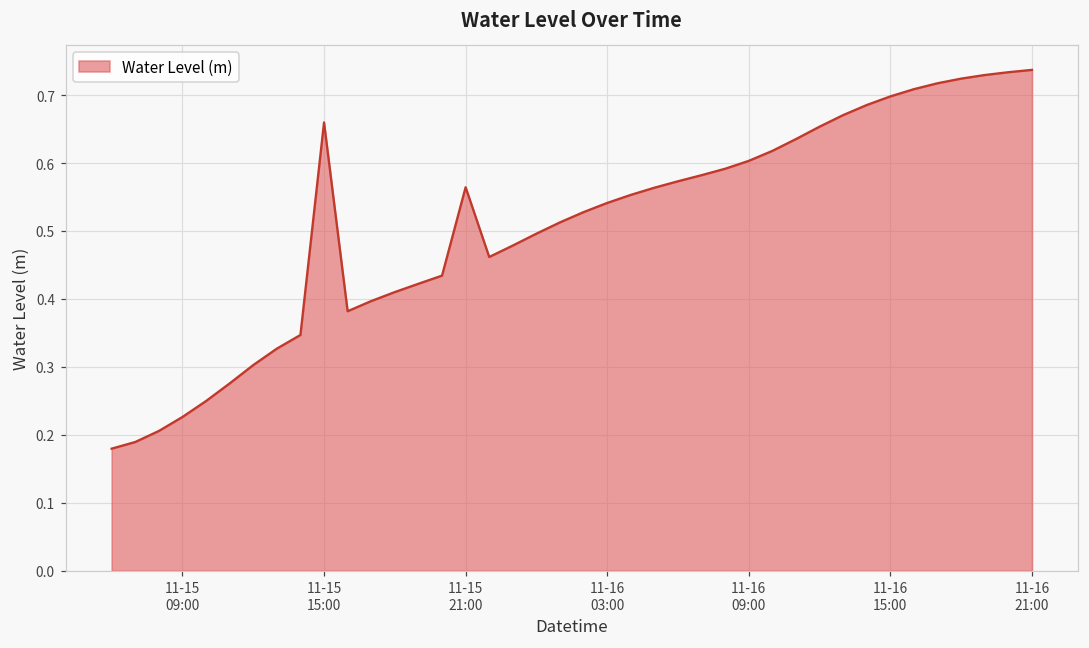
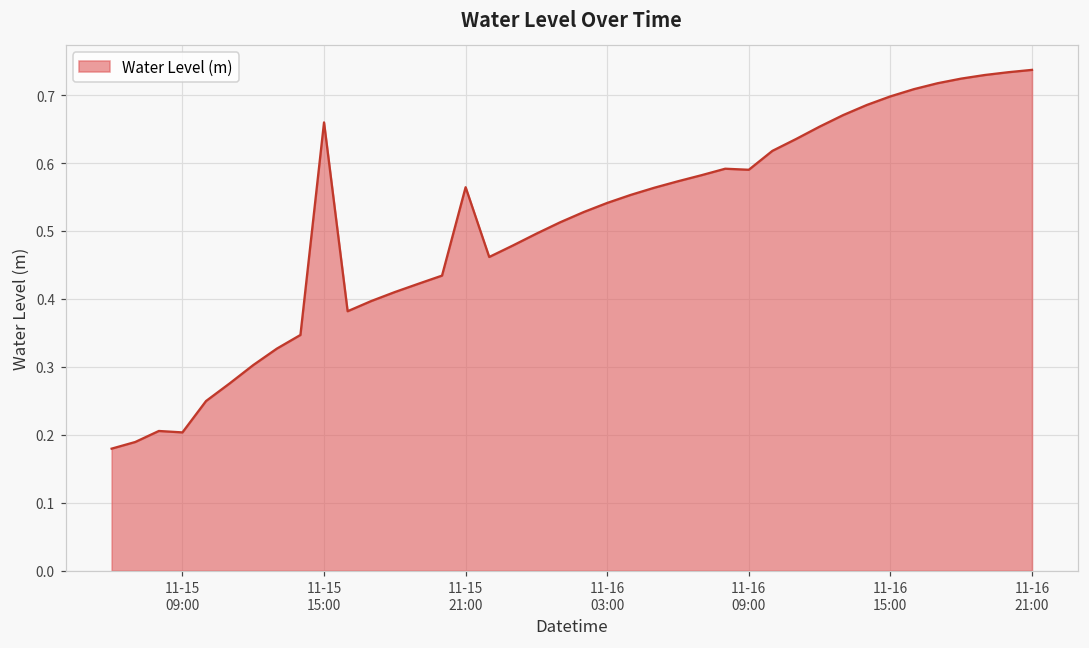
  {
-   "11-15 09:00": 0.23,
+   "11-15 09:00": 0.20,
    "11-15 15:00": 0.66,
    "11-15 21:00": 0.56,
    "11-16 03:00": 0.54,
-   "11-16 09:00": 0.60,
+   "11-16 09:00": 0.59,
    "11-16 15:00": 0.70,
    "11-16 21:00": 0.74
  }
